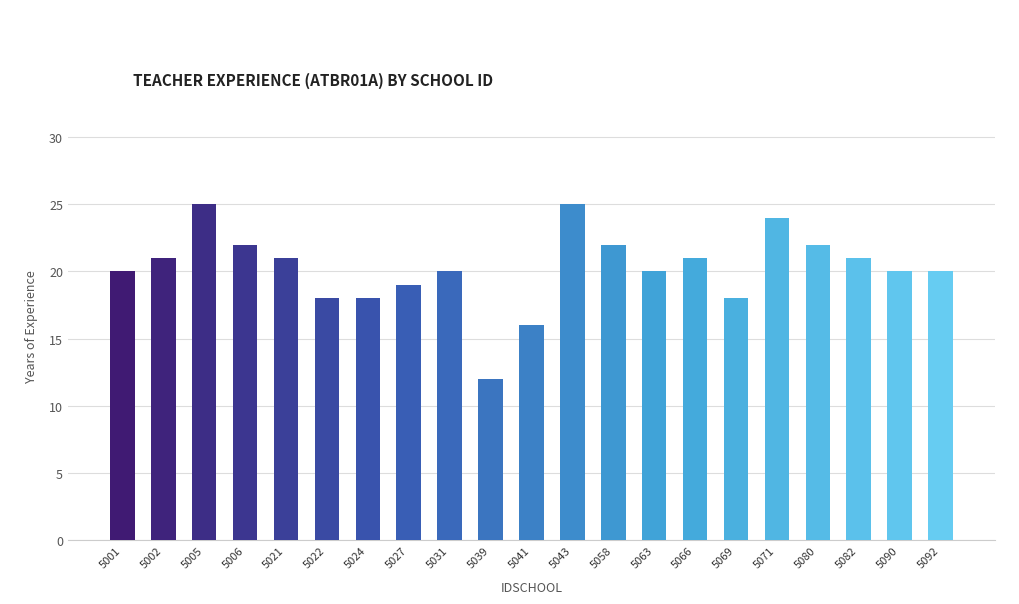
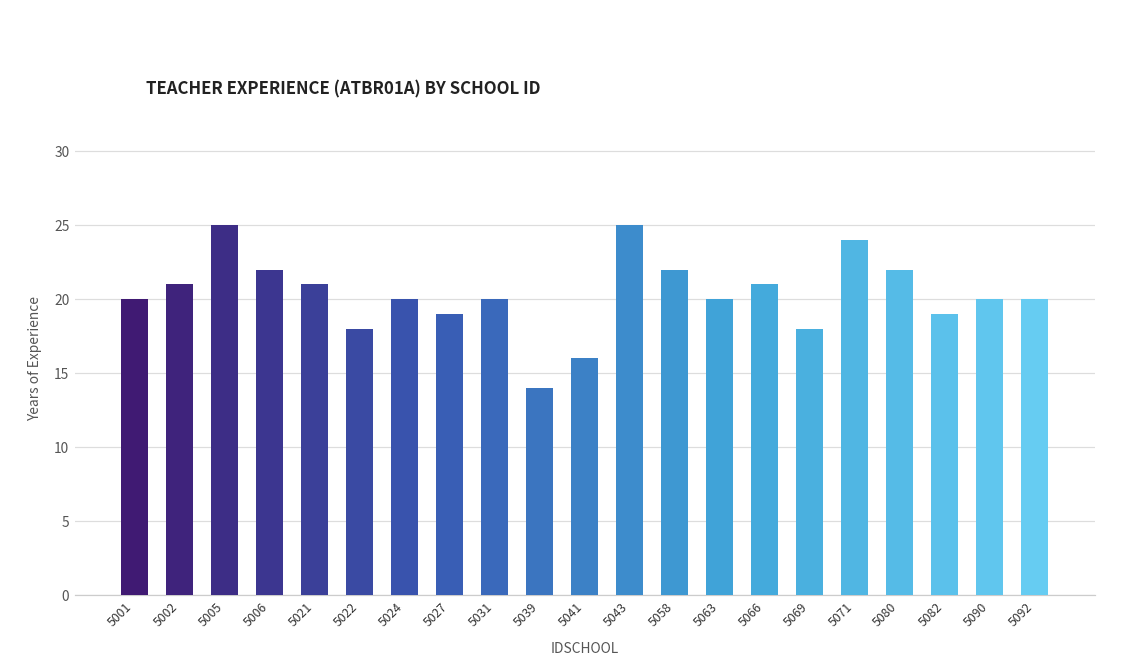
  {
    "5001": 20,
    "5002": 21,
    "5005": 25,
    "5006": 22,
    "5021": 21,
    "5022": 18,
-   "5024": 18,
+   "5024": 20,
    "5027": 19,
    "5031": 20,
-   "5039": 12,
+   "5039": 14,
    "5041": 16,
    "5043": 25,
    "5058": 22,
    "5063": 20,
    "5066": 21,
    "5069": 18,
    "5071": 24,
    "5080": 22,
-   "5082": 21,
+   "5082": 19,
    "5090": 20,
    "5092": 20
  }
